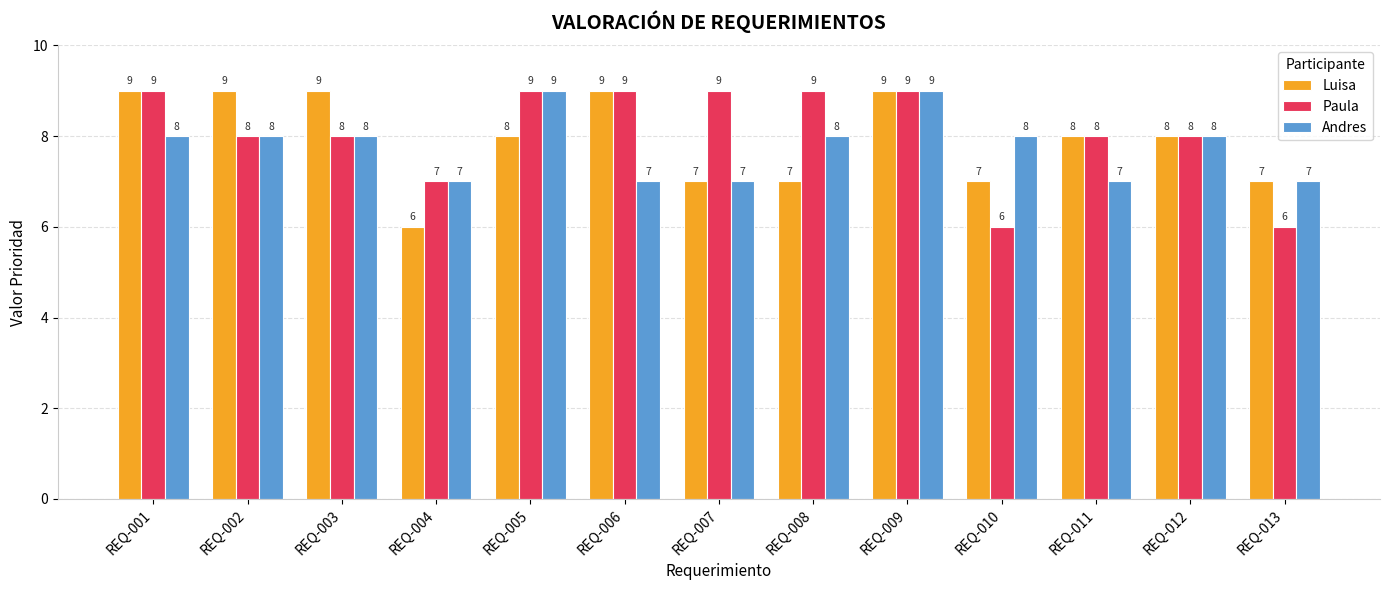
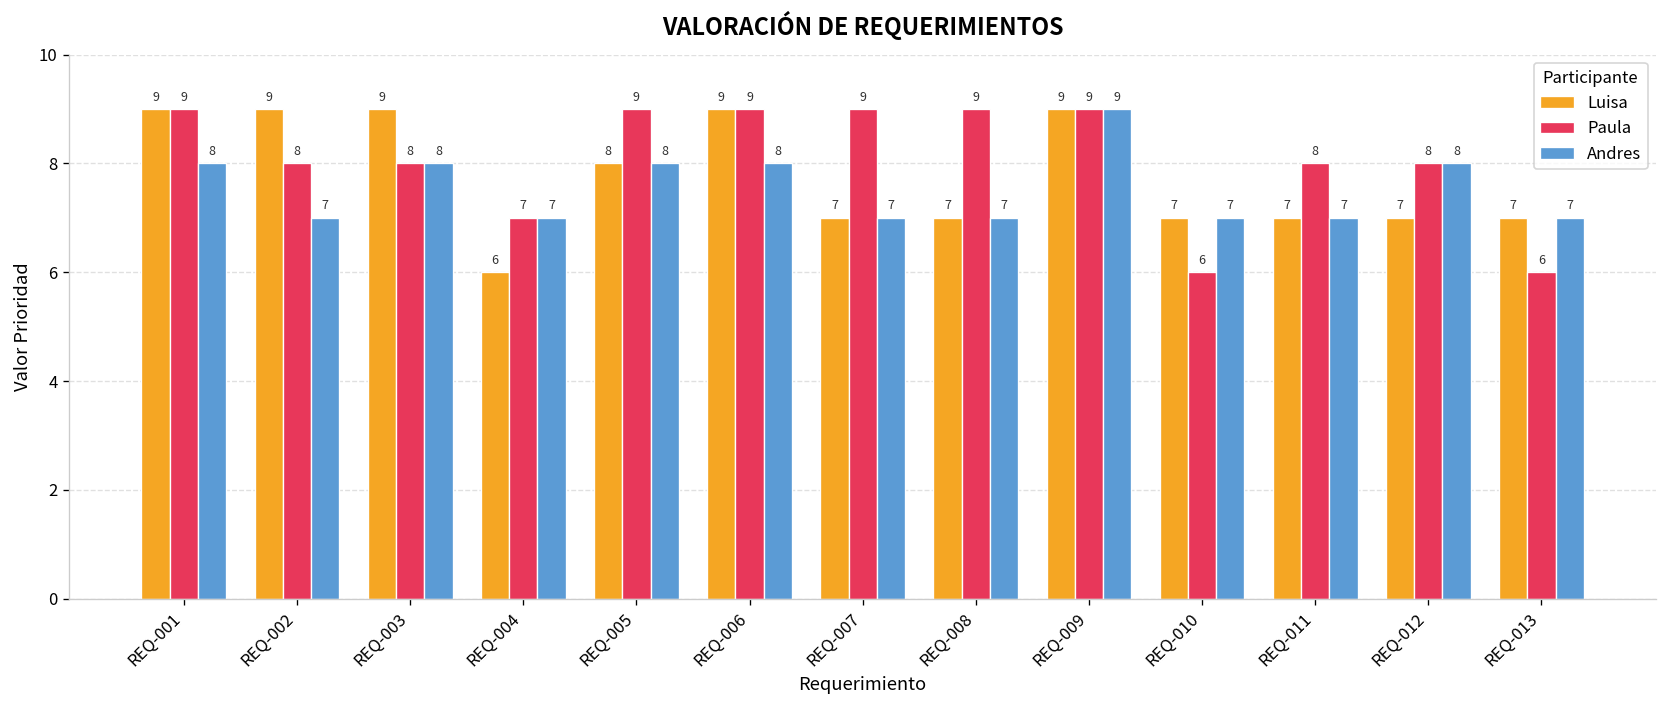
  {
    "Luisa": {
      "REQ-001": 9,
      "REQ-002": 9,
      "REQ-003": 9,
      "REQ-004": 6,
      "REQ-005": 8,
      "REQ-006": 9,
      "REQ-007": 7,
      "REQ-008": 7,
      "REQ-009": 9,
      "REQ-010": 7,
-     "REQ-011": 8,
-     "REQ-012": 8,
+     "REQ-011": 7,
+     "REQ-012": 7,
      "REQ-013": 7
    },
    "Paula": {
      "REQ-001": 9,
      "REQ-002": 8,
      "REQ-003": 8,
      "REQ-004": 7,
      "REQ-005": 9,
      "REQ-006": 9,
      "REQ-007": 9,
      "REQ-008": 9,
      "REQ-009": 9,
      "REQ-010": 6,
      "REQ-011": 8,
      "REQ-012": 8,
      "REQ-013": 6
    },
    "Andres": {
      "REQ-001": 8,
-     "REQ-002": 8,
+     "REQ-002": 7,
      "REQ-003": 8,
      "REQ-004": 7,
-     "REQ-005": 9,
-     "REQ-006": 7,
+     "REQ-005": 8,
+     "REQ-006": 8,
      "REQ-007": 7,
-     "REQ-008": 8,
+     "REQ-008": 7,
      "REQ-009": 9,
-     "REQ-010": 8,
+     "REQ-010": 7,
      "REQ-011": 7,
      "REQ-012": 8,
      "REQ-013": 7
    }
  }
